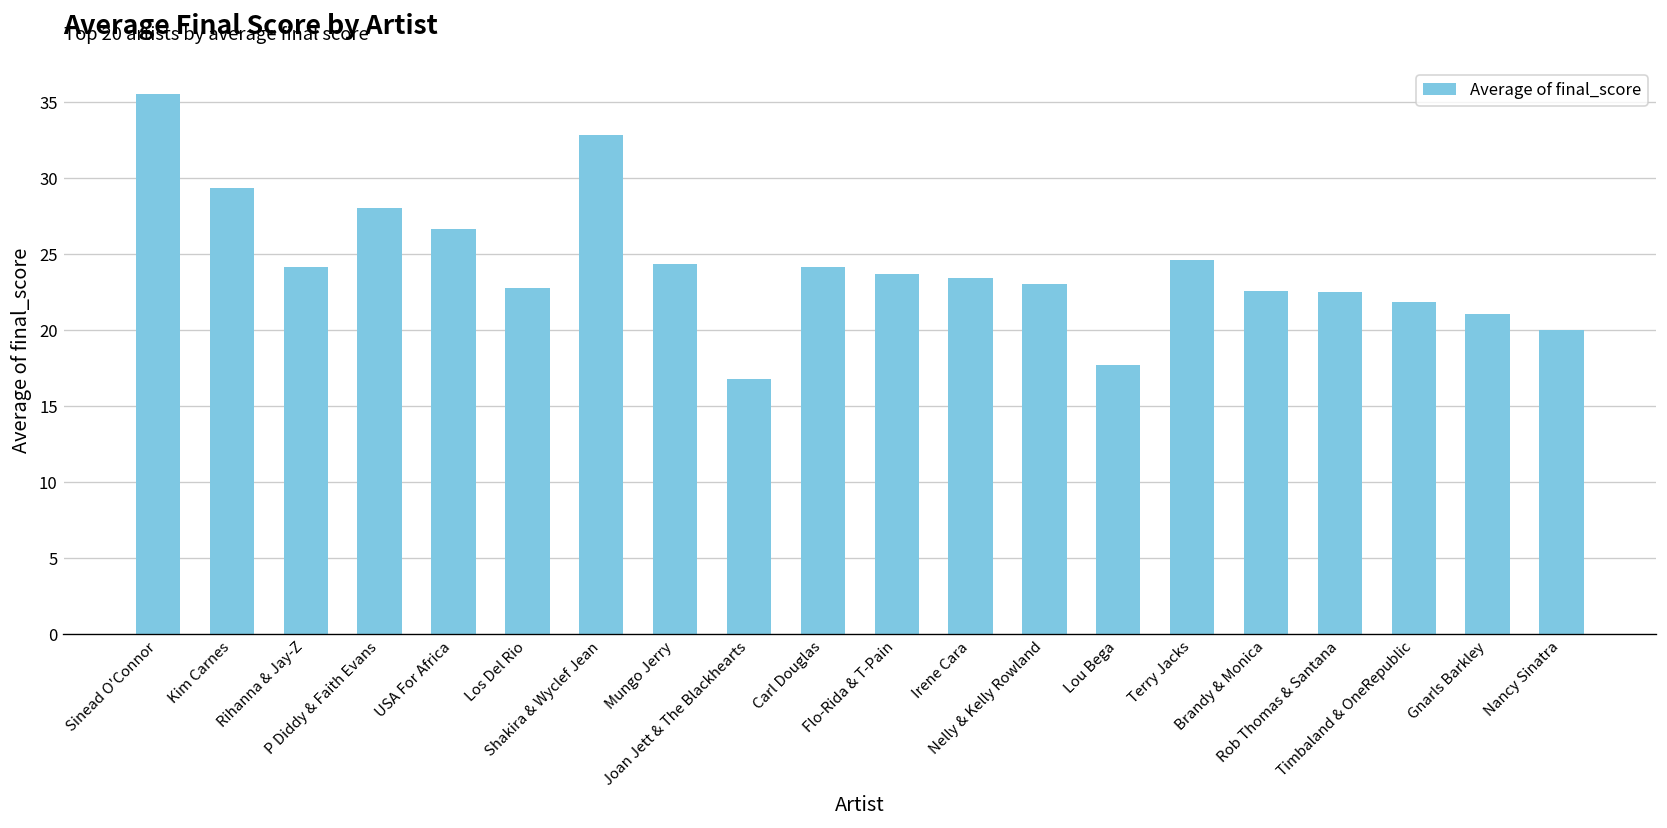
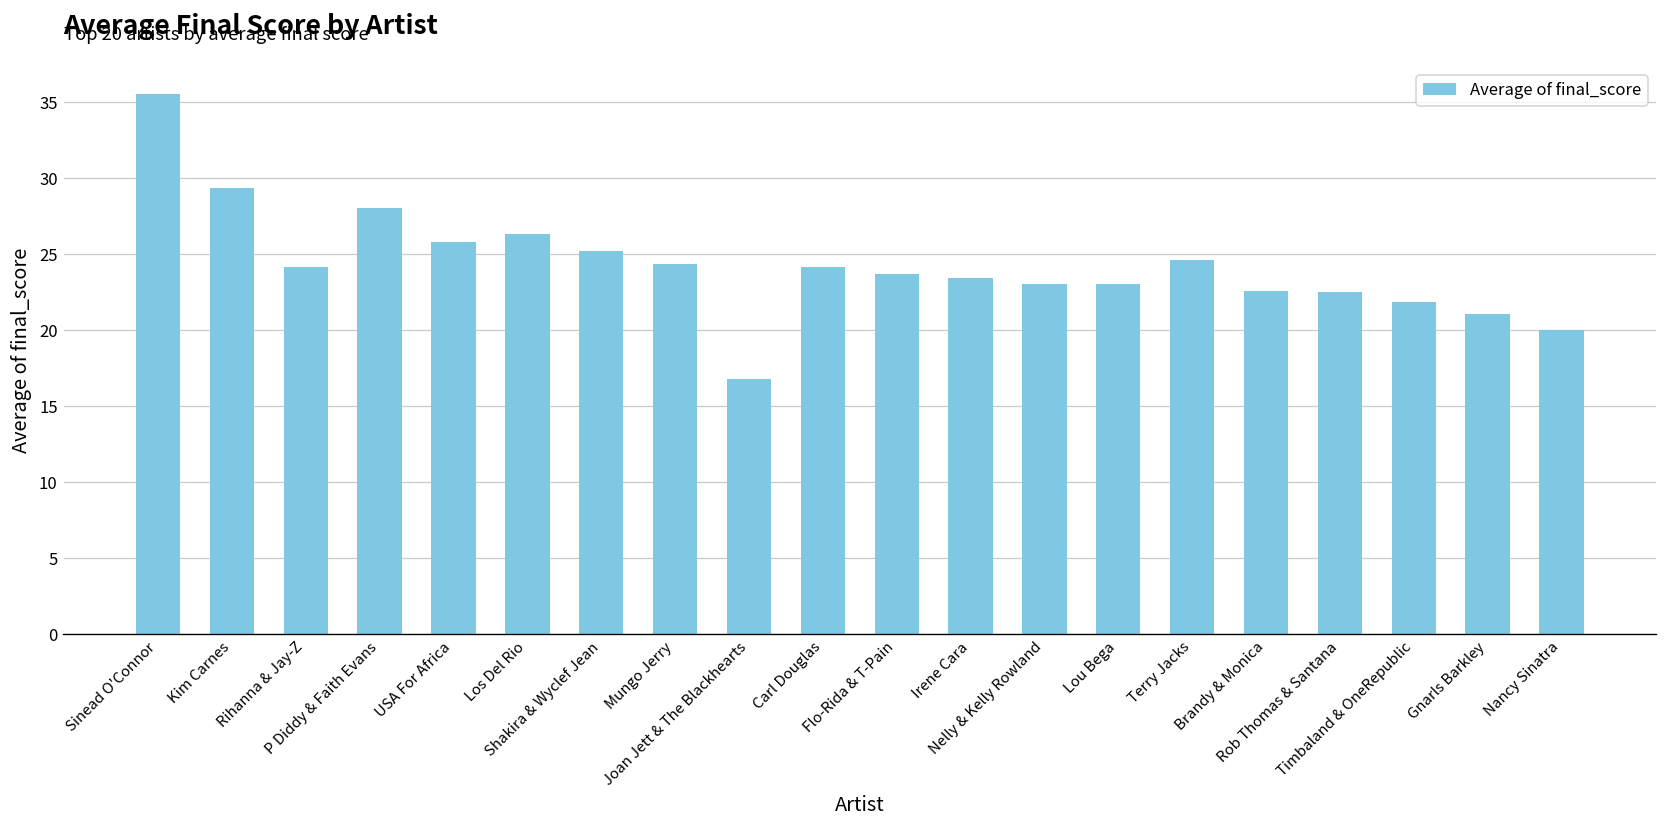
  {
    "Sinead O'Connor": 35.6,
    "Kim Carnes": 29.3,
    "Rihanna & Jay-Z": 24.2,
    "P Diddy & Faith Evans": 28.1,
-   "USA For Africa": 26.7,
-   "Los Del Rio": 22.8,
-   "Shakira & Wyclef Jean": 32.9,
+   "USA For Africa": 25.8,
+   "Los Del Rio": 26.4,
+   "Shakira & Wyclef Jean": 25.2,
    "Mungo Jerry": 24.3,
    "Joan Jett & The Blackhearts": 16.8,
    "Carl Douglas": 24.1,
    "Flo-Rida & T-Pain": 23.7,
    "Irene Cara": 23.5,
    "Nelly & Kelly Rowland": 23.1,
-   "Lou Bega": 17.7,
+   "Lou Bega": 23.1,
    "Terry Jacks": 24.6,
    "Brandy & Monica": 22.6,
    "Rob Thomas & Santana": 22.6,
    "Timbaland & OneRepublic": 21.9,
    "Gnarls Barkley": 21.1,
    "Nancy Sinatra": 20.0
  }
